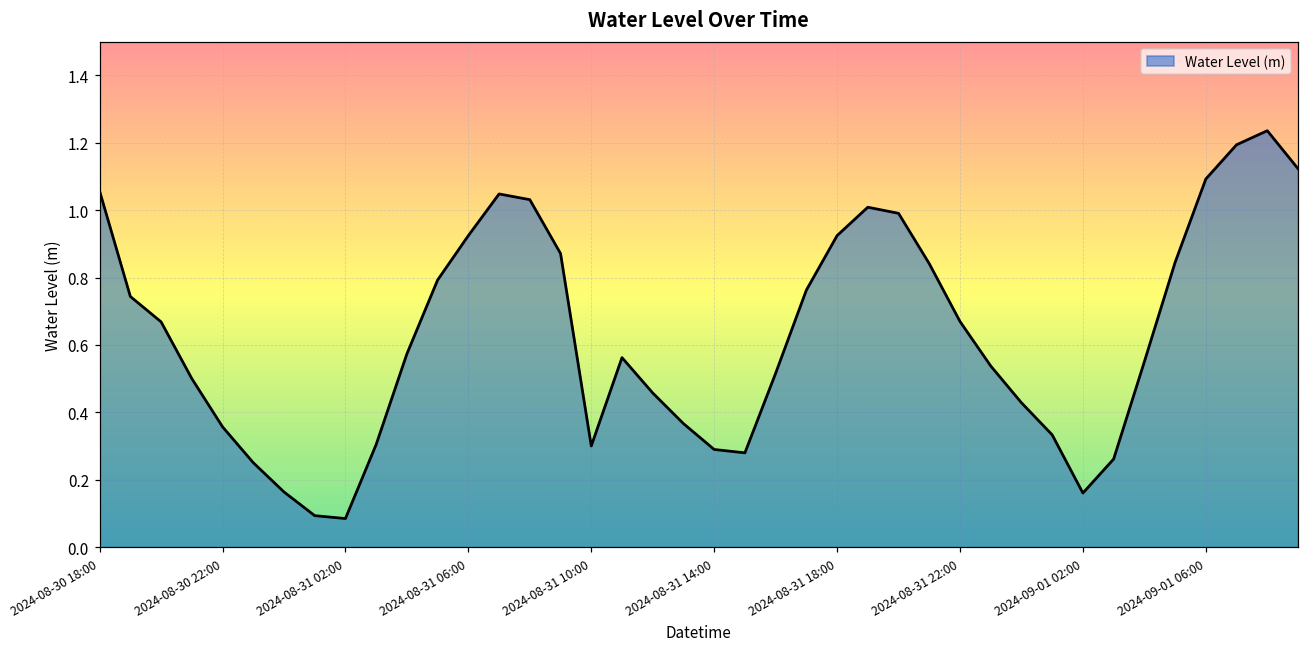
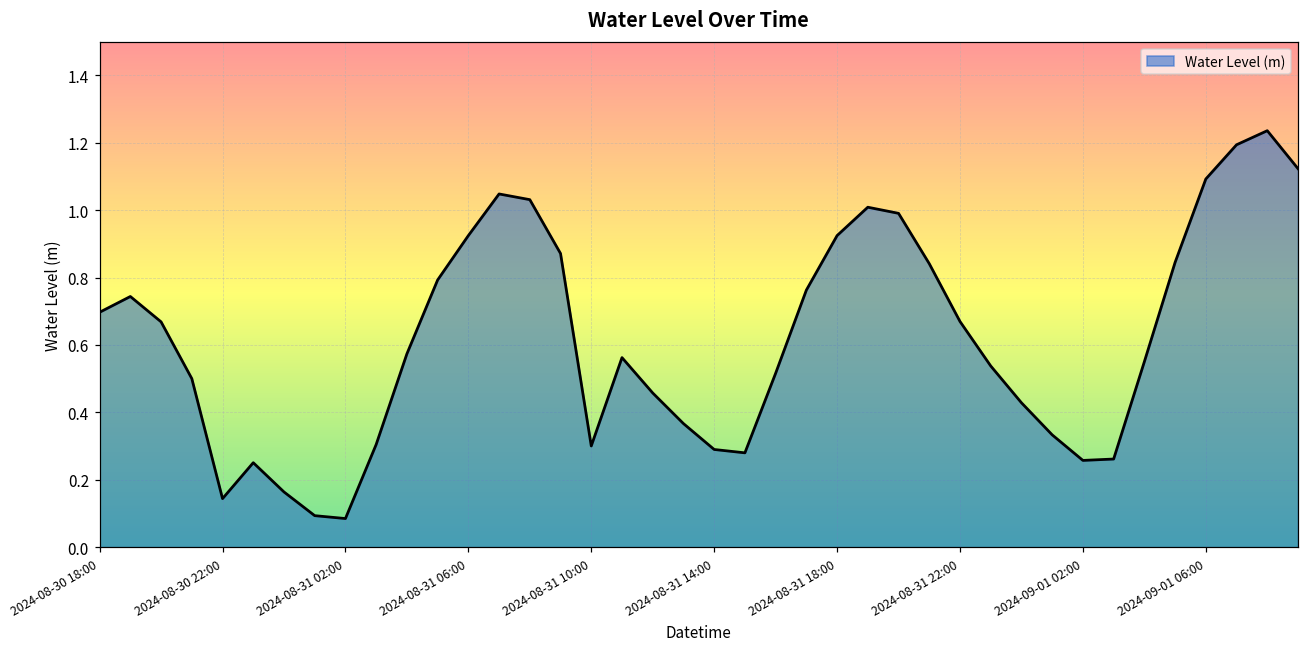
  {
-   "2024-08-30 18:00": 1.06,
-   "2024-08-30 22:00": 0.36,
+   "2024-08-30 18:00": 0.70,
+   "2024-08-30 22:00": 0.14,
    "2024-08-31 02:00": 0.08,
    "2024-08-31 06:00": 0.92,
    "2024-08-31 10:00": 0.30,
    "2024-08-31 14:00": 0.29,
    "2024-08-31 18:00": 0.92,
    "2024-08-31 22:00": 0.67,
-   "2024-09-01 02:00": 0.16,
+   "2024-09-01 02:00": 0.26,
    "2024-09-01 06:00": 1.09
  }
